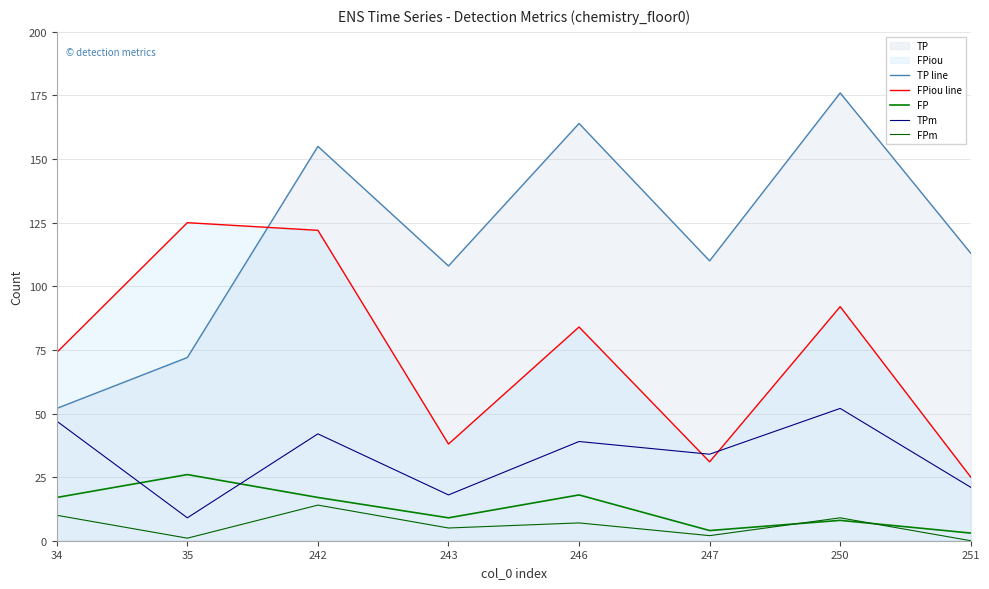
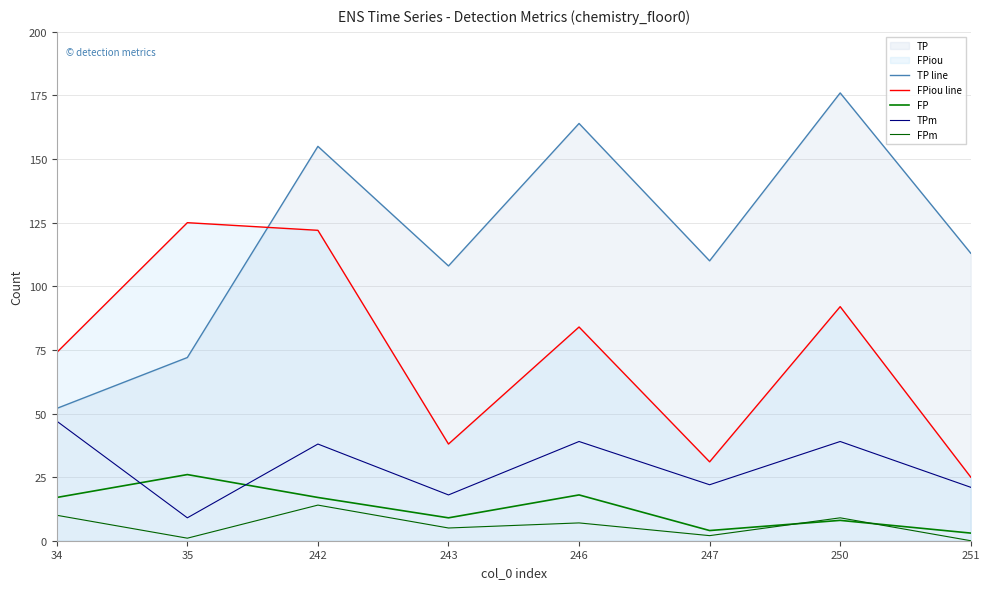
  {
    "TPm": {
      "34": 47,
      "35": 9,
-     "242": 42,
+     "242": 38,
      "243": 18,
      "246": 39,
-     "247": 34,
-     "250": 52,
+     "247": 22,
+     "250": 39,
      "251": 21
    }
  }
